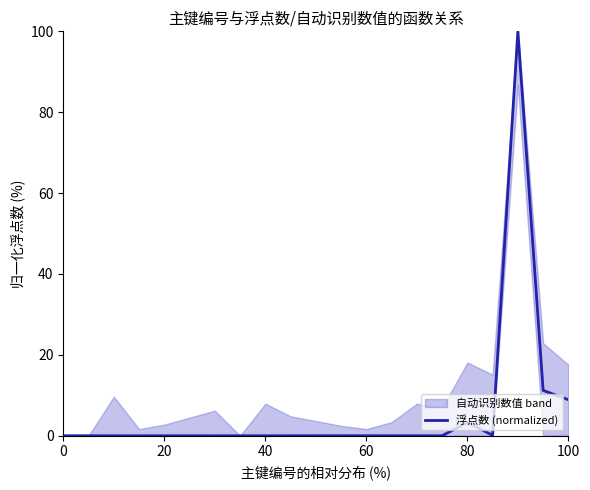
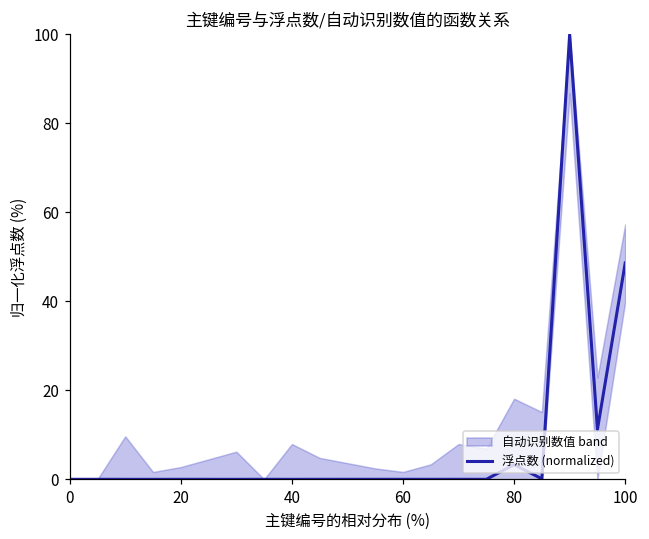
  {
    "浮点数 (normalized)": {
      "20": 0,
      "40": 0,
      "60": 0,
-     "100": 9
+     "100": 49
    },
    "自动识别数值 band": {
      "20": 3,
      "40": 8,
      "60": 2,
      "80": 18
    }
  }
